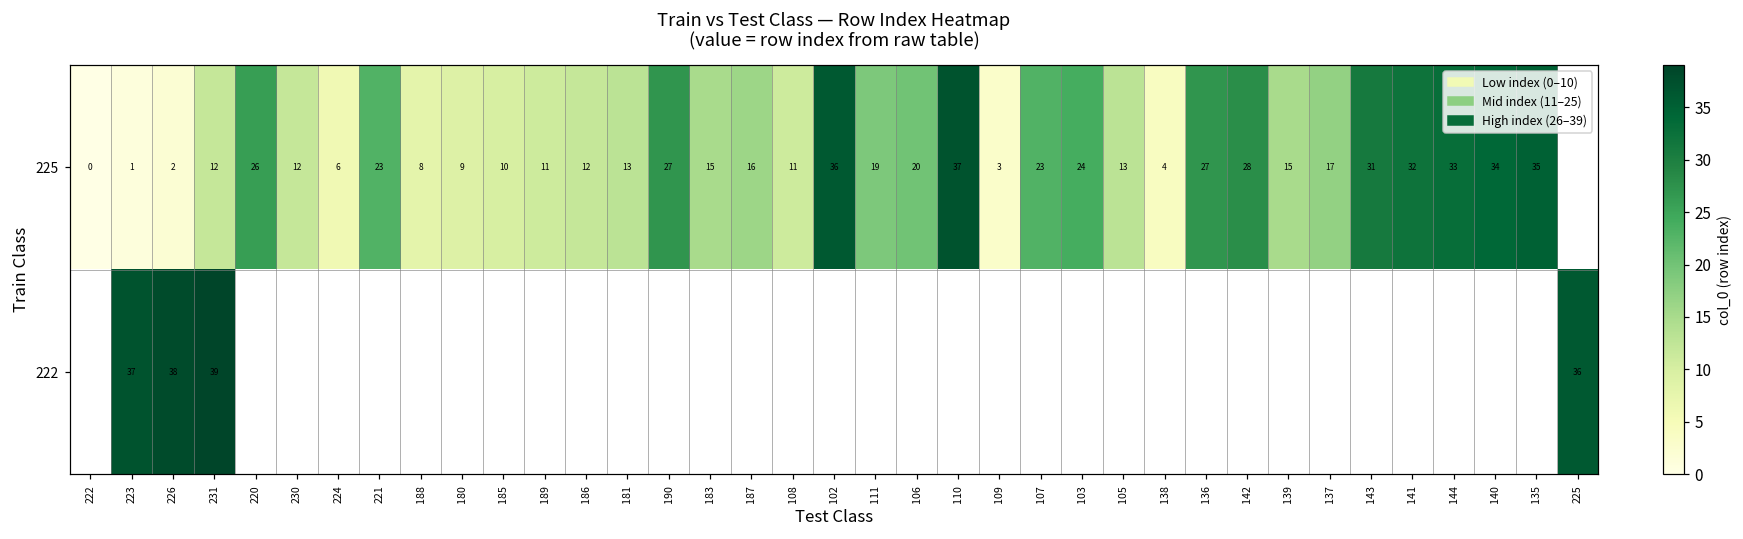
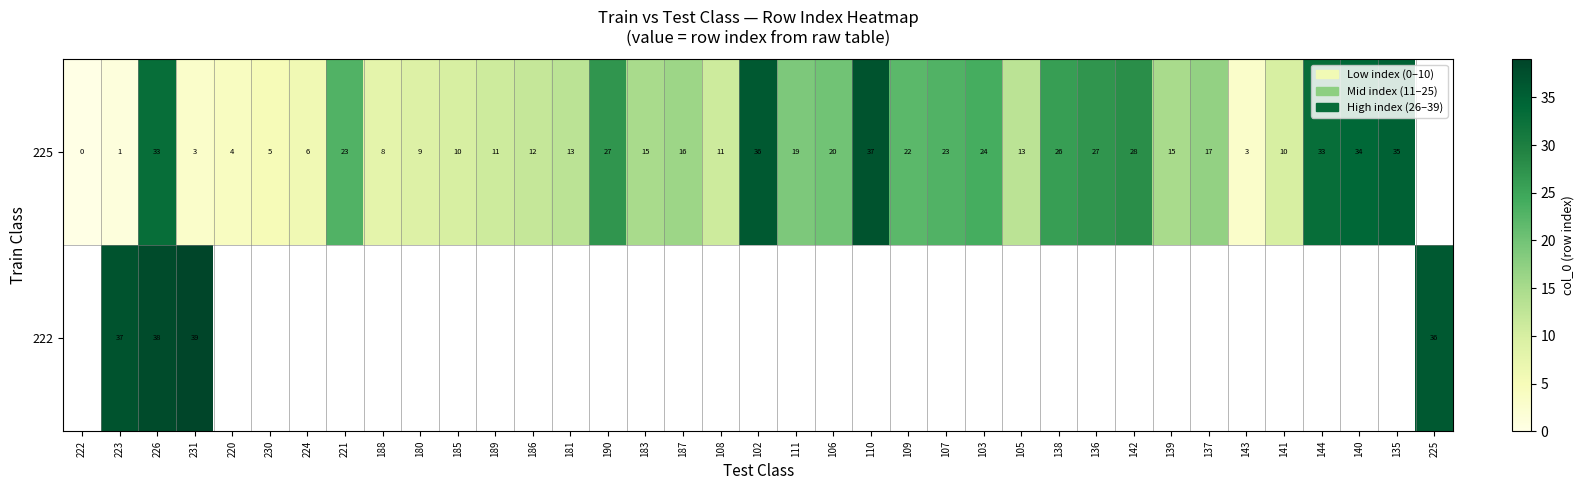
  {
    "225": {
      "222": 0,
      "223": 1,
-     "226": 2,
-     "231": 12,
-     "220": 26,
-     "230": 12,
+     "226": 33,
+     "231": 3,
+     "220": 4,
+     "230": 5,
      "224": 6,
      "221": 23,
      "188": 8,
      "180": 9,
      "185": 10,
      "189": 11,
      "186": 12,
      "181": 13,
      "190": 27,
      "183": 15,
      "187": 16,
      "108": 11,
      "102": 36,
      "111": 19,
      "106": 20,
      "110": 37,
-     "109": 3,
+     "109": 22,
      "107": 23,
      "103": 24,
      "105": 13,
-     "138": 4,
+     "138": 26,
      "136": 27,
      "142": 28,
      "139": 15,
      "137": 17,
-     "143": 31,
-     "141": 32,
+     "143": 3,
+     "141": 10,
      "144": 33,
      "140": 34,
      "135": 35
    },
    "222": {
      "223": 37,
      "226": 38,
      "231": 39,
      "225": 36
    }
  }
